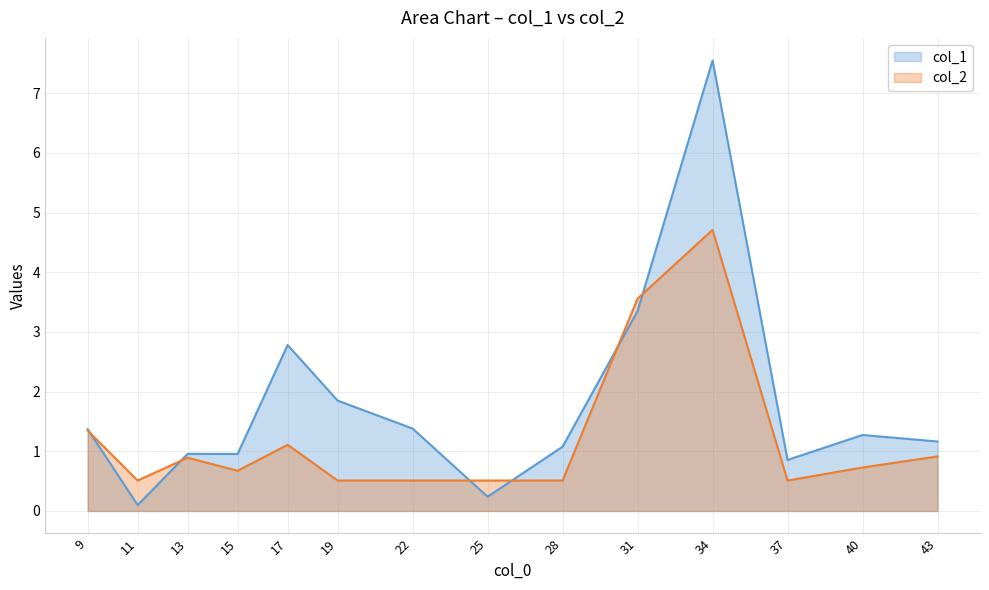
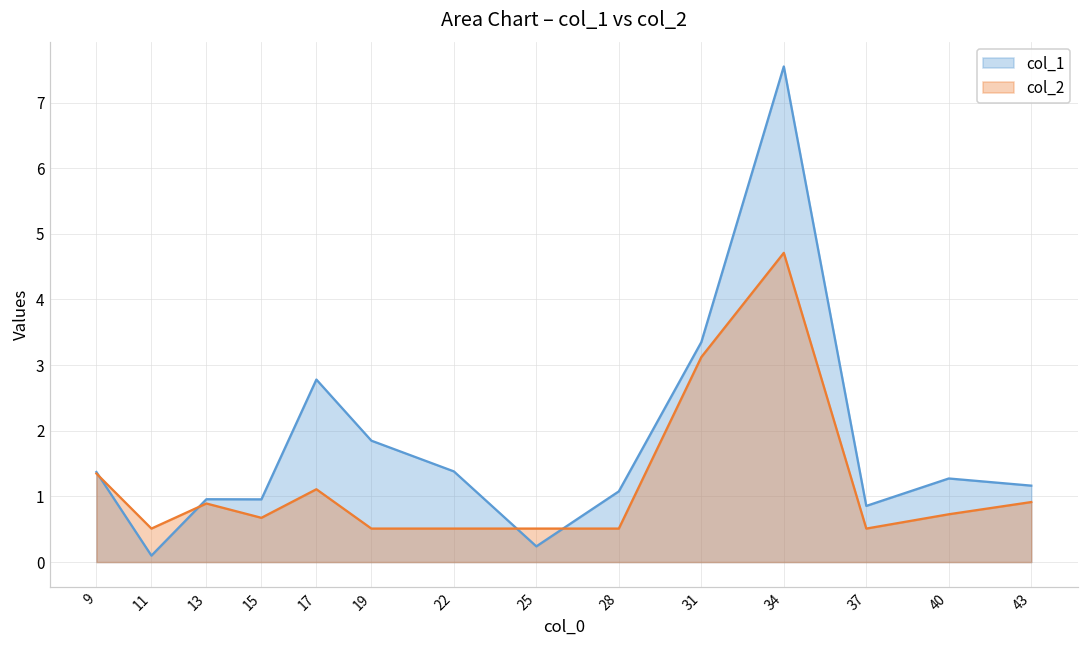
  {
    "col_1": {
      "11": 0.1,
      "13": 1.0,
      "15": 1.0,
      "17": 2.8,
      "19": 1.8,
      "22": 1.4,
      "25": 0.2,
      "28": 1.1,
      "31": 3.4,
      "34": 7.5,
      "37": 0.9,
      "40": 1.3,
      "43": 1.2
    },
    "col_2": {
      "11": 0.5,
      "13": 0.9,
      "15": 0.7,
      "17": 1.1,
      "19": 0.5,
      "22": 0.5,
      "25": 0.5,
      "28": 0.5,
-     "31": 3.6,
+     "31": 3.1,
      "34": 4.7,
      "37": 0.5,
      "40": 0.7,
      "43": 0.9
    }
  }
